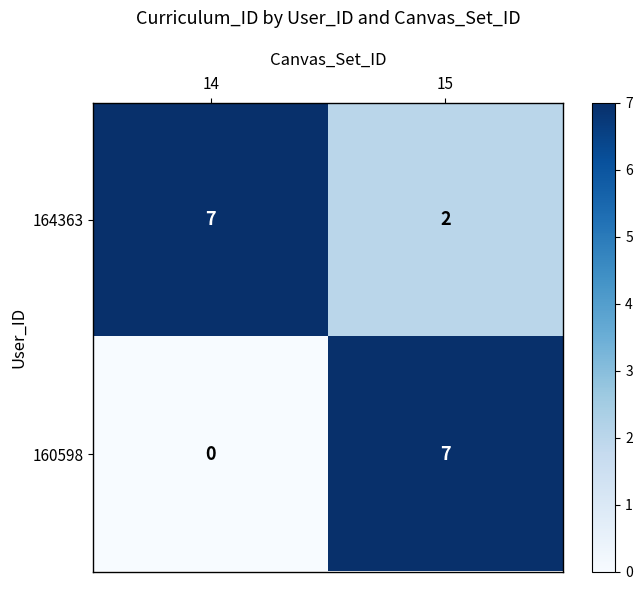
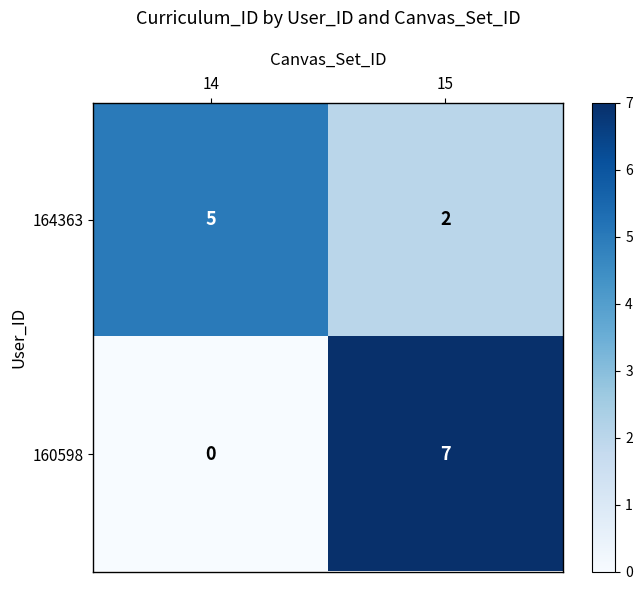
  {
    "164363": {
-     "14": 7,
+     "14": 5,
      "15": 2
    },
    "160598": {
      "14": 0,
      "15": 7
    }
  }
